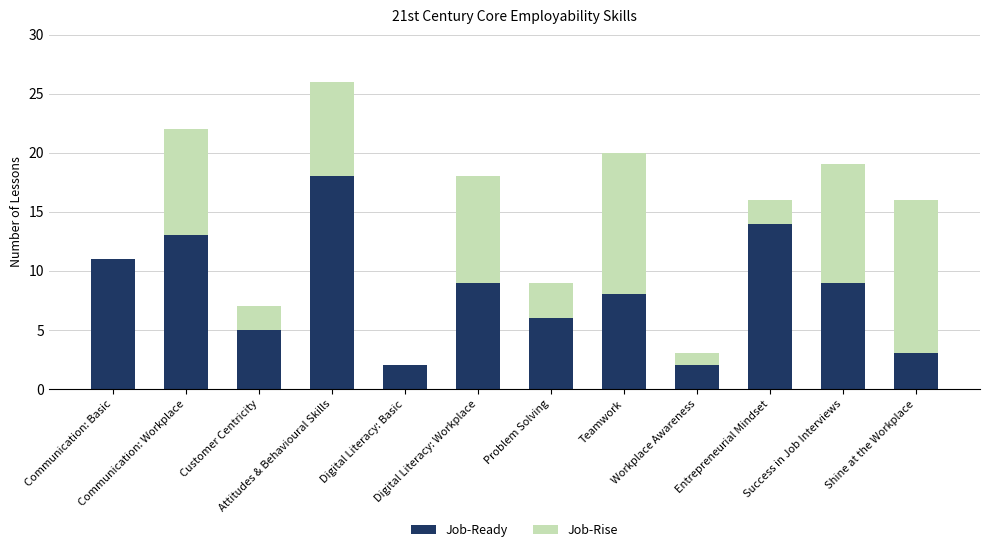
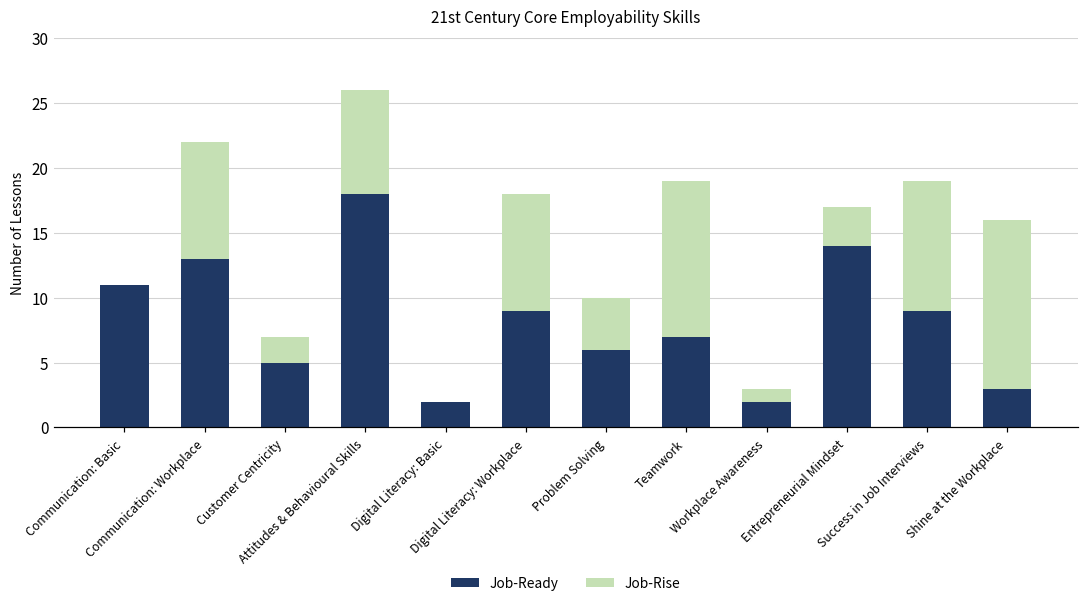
  {
    "Job-Ready": {
      "Communication: Basic": 11,
      "Communication: Workplace": 13,
      "Customer Centricity": 5,
      "Attitudes & Behavioural Skills": 18,
      "Digital Literacy: Basic": 2,
      "Digital Literacy: Workplace": 9,
      "Problem Solving": 6,
-     "Teamwork": 8,
+     "Teamwork": 7,
      "Workplace Awareness": 2,
      "Entrepreneurial Mindset": 14,
      "Success in Job Interviews": 9,
      "Shine at the Workplace": 3
    },
    "Job-Rise": {
      "Communication: Basic": 0,
      "Communication: Workplace": 9,
      "Customer Centricity": 2,
      "Attitudes & Behavioural Skills": 8,
      "Digital Literacy: Basic": 0,
      "Digital Literacy: Workplace": 9,
-     "Problem Solving": 3,
+     "Problem Solving": 4,
      "Teamwork": 12,
      "Workplace Awareness": 1,
-     "Entrepreneurial Mindset": 2,
+     "Entrepreneurial Mindset": 3,
      "Success in Job Interviews": 10,
      "Shine at the Workplace": 13
    }
  }
